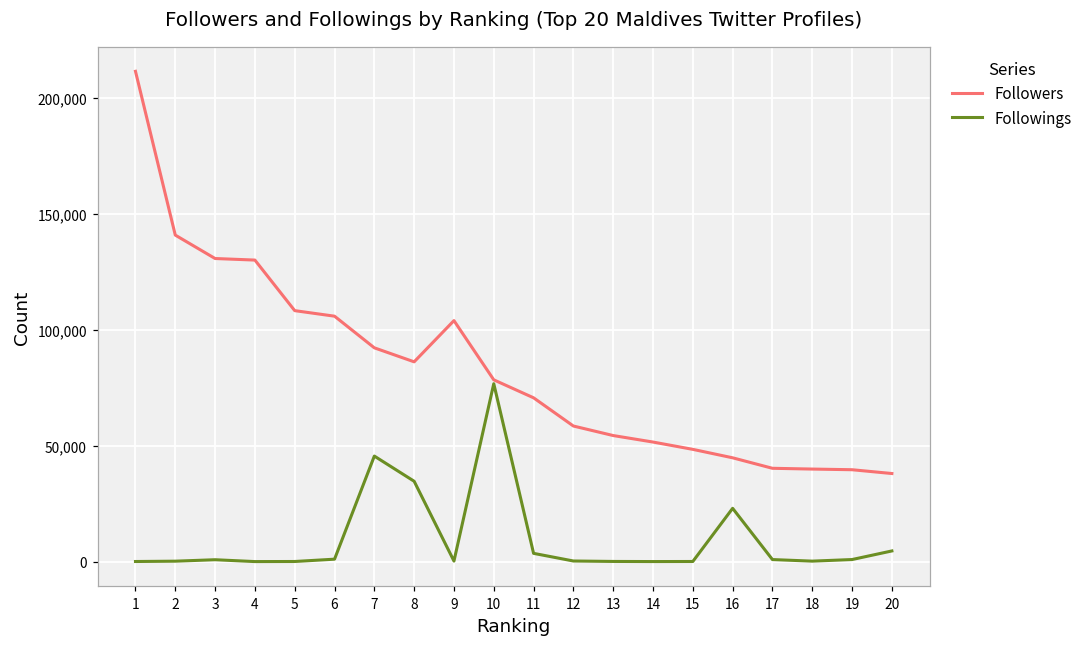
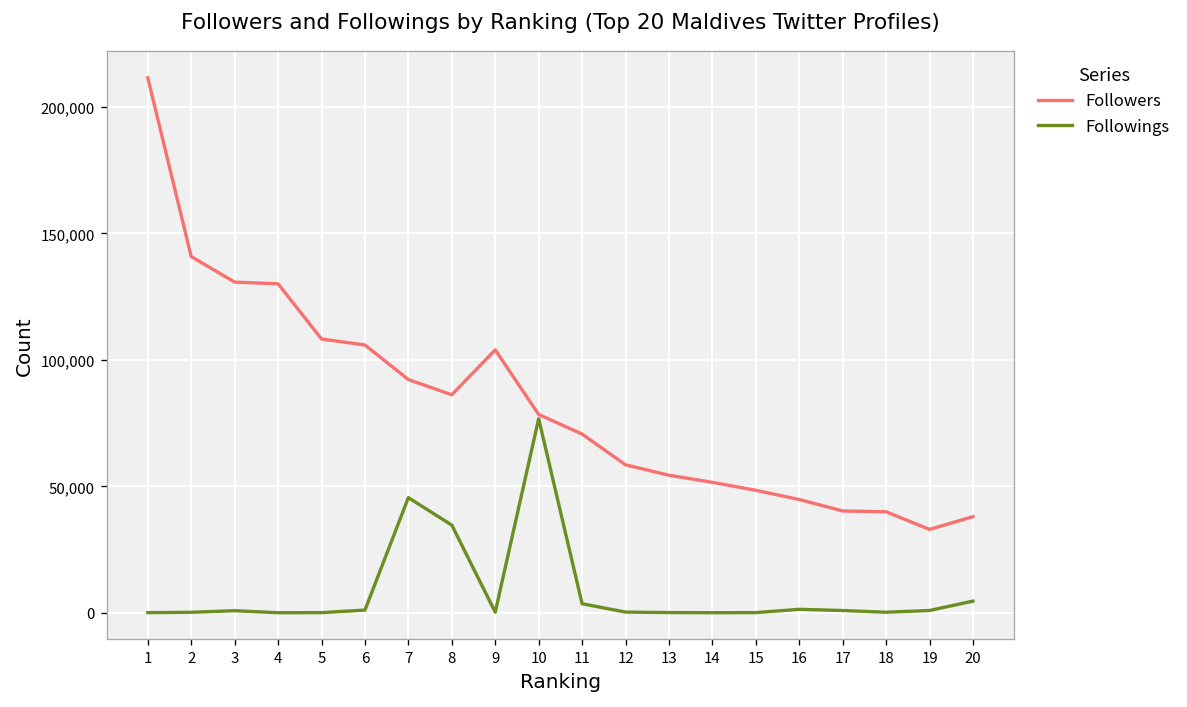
  {
    "Followers": {
      "1": "212,000",
      "2": "141,000",
      "3": "131,000",
      "4": "130,000",
      "5": "108,000",
      "6": "106,000",
      "7": "92,000",
      "8": "86,000",
      "9": "104,000",
      "10": "78,000",
      "11": "71,000",
      "12": "58,000",
      "13": "54,000",
      "14": "52,000",
      "15": "48,000",
      "16": "45,000",
      "17": "40,000",
      "18": "40,000",
-     "19": "40,000",
+     "19": "33,000",
      "20": "38,000"
    },
    "Followings": {
      "1": "0",
      "2": "0",
      "3": "1,000",
      "4": "0",
      "5": "0",
      "6": "1,000",
      "7": "46,000",
      "8": "35,000",
      "9": "0",
      "10": "77,000",
      "11": "4,000",
      "12": "0",
      "13": "0",
      "14": "0",
      "15": "0",
-     "16": "23,000",
+     "16": "1,000",
      "17": "1,000",
      "18": "0",
      "19": "1,000",
      "20": "5,000"
    }
  }
